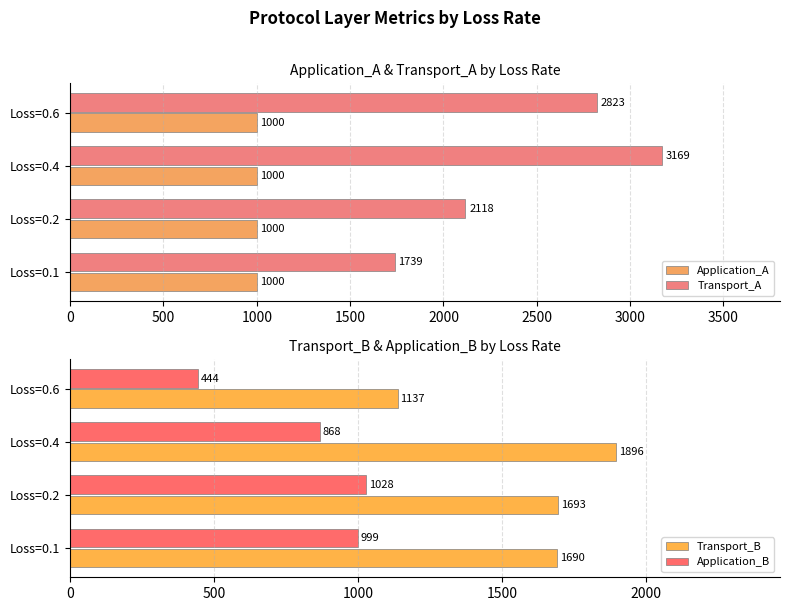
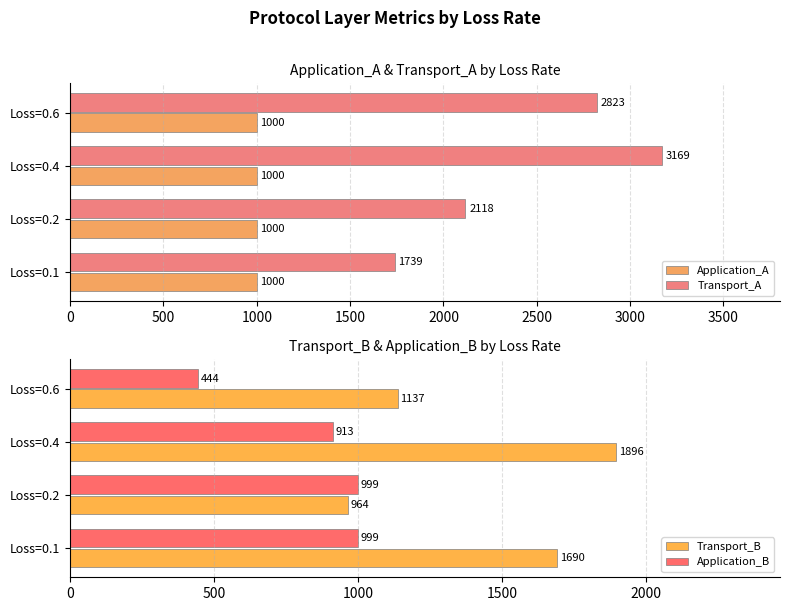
  {
    "Transport_B & Application_B by Loss Rate": {
      "Transport_B": {
        "Loss=0.6": 1137,
        "Loss=0.4": 1896,
-       "Loss=0.2": 1693,
+       "Loss=0.2": 964,
        "Loss=0.1": 1690
      },
      "Application_B": {
        "Loss=0.6": 444,
-       "Loss=0.4": 868,
-       "Loss=0.2": 1028,
+       "Loss=0.4": 913,
+       "Loss=0.2": 999,
        "Loss=0.1": 999
      }
    }
  }
